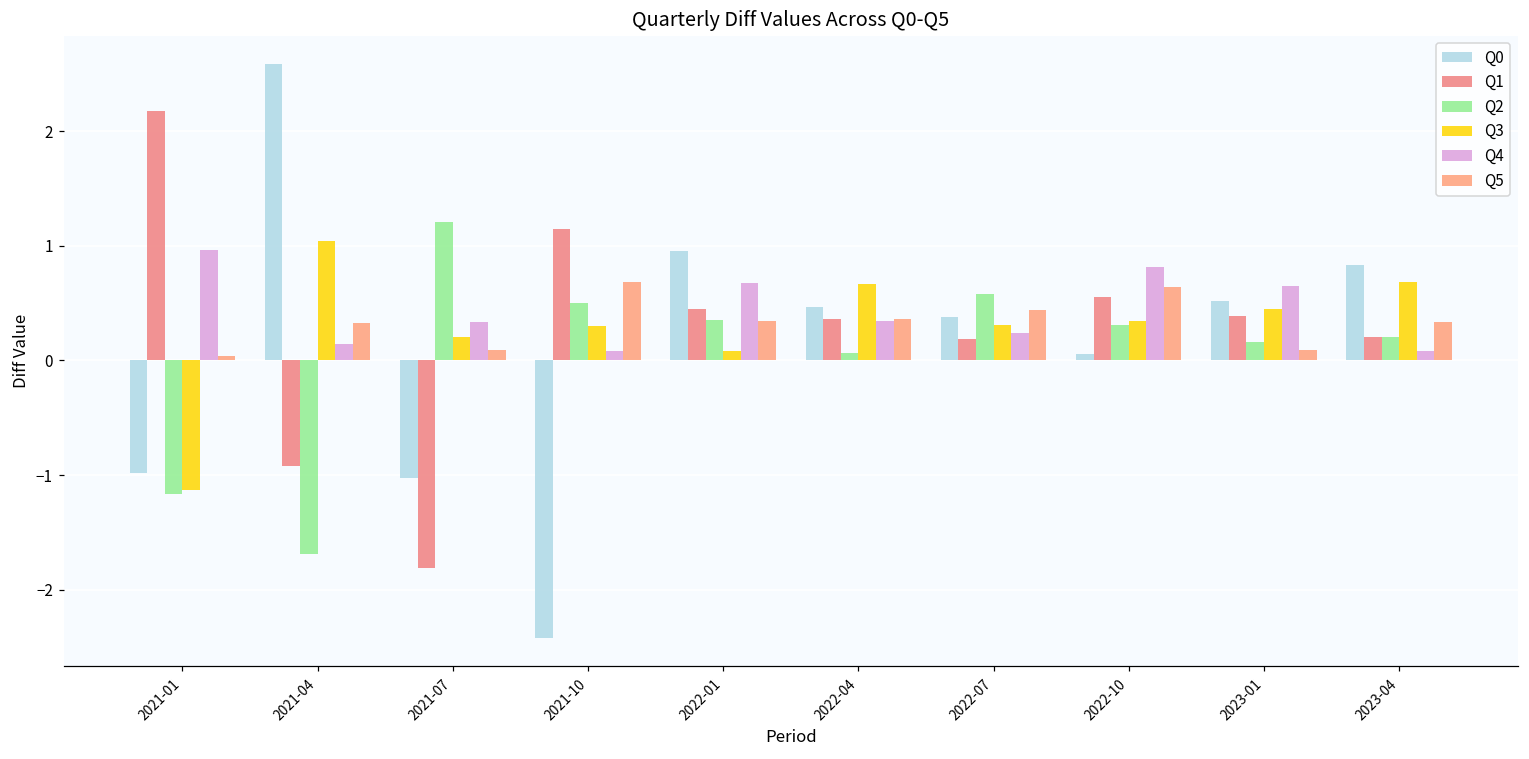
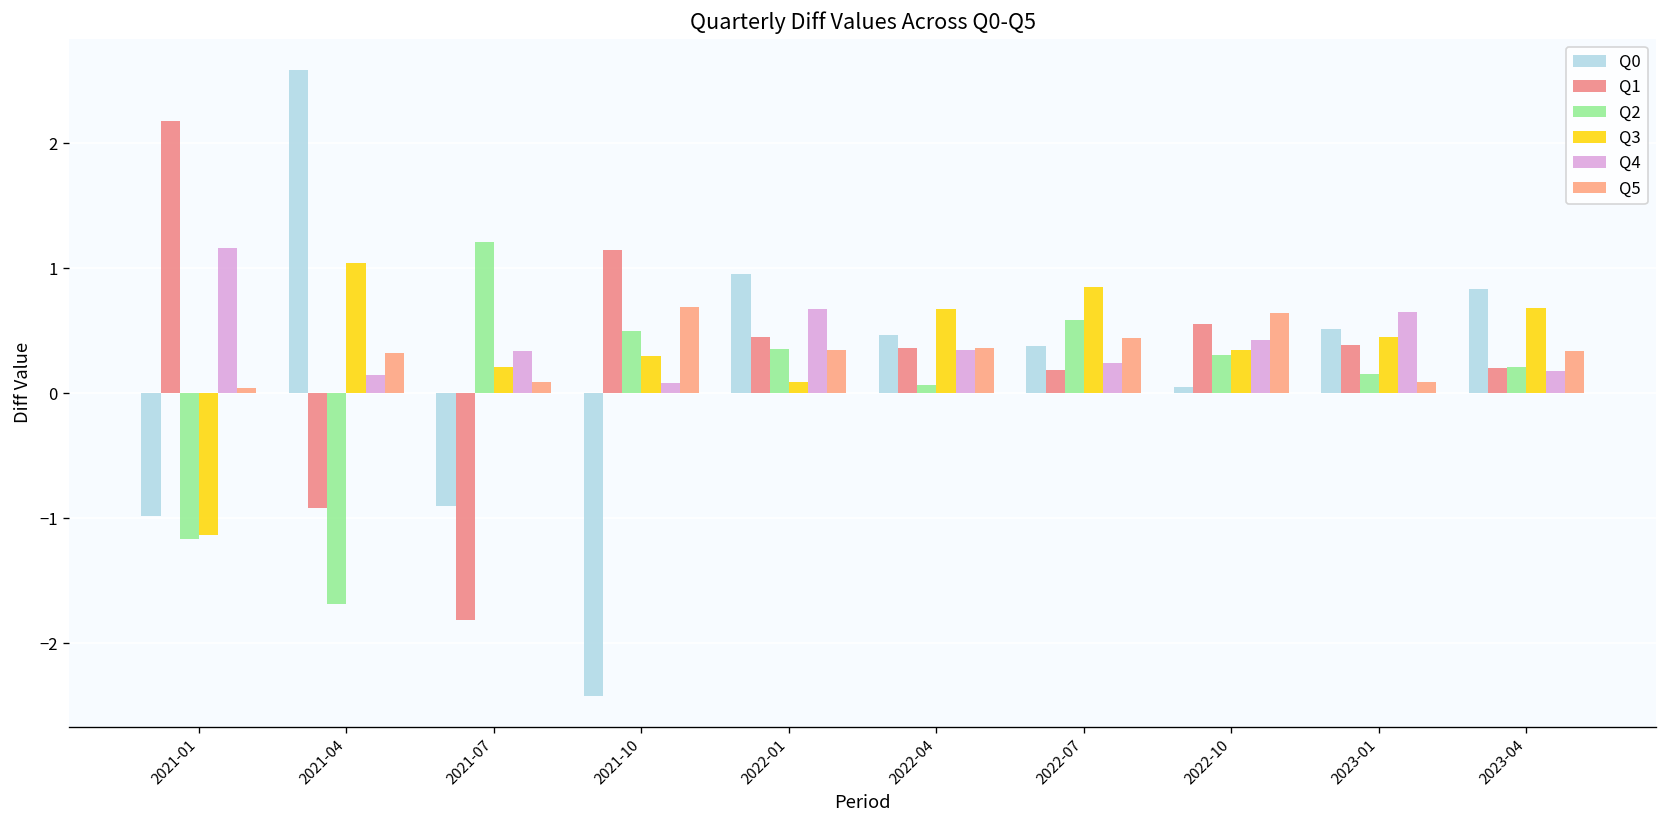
  {
    "Q0": {
      "2021-01": -0.99,
      "2021-04": 2.58,
-     "2021-07": -1.02,
+     "2021-07": -0.90,
      "2021-10": -2.42,
      "2022-01": 0.95,
      "2022-04": 0.47,
      "2022-07": 0.38,
      "2022-10": 0.05,
      "2023-01": 0.51,
      "2023-04": 0.83
    },
    "Q2": {
      "2021-01": -1.17,
      "2021-04": -1.69,
      "2021-07": 1.21,
      "2021-10": 0.50,
      "2022-01": 0.36,
      "2022-04": 0.06,
      "2022-07": 0.58,
      "2022-10": 0.31,
      "2023-01": 0.16,
      "2023-04": 0.21
    },
    "Q3": {
      "2021-01": -1.13,
      "2021-04": 1.04,
      "2021-07": 0.21,
      "2021-10": 0.30,
      "2022-01": 0.09,
      "2022-04": 0.67,
-     "2022-07": 0.31,
+     "2022-07": 0.85,
      "2022-10": 0.35,
      "2023-01": 0.45,
      "2023-04": 0.69
    },
    "Q4": {
-     "2021-01": 0.96,
+     "2021-01": 1.16,
      "2021-04": 0.15,
      "2021-07": 0.34,
      "2021-10": 0.08,
      "2022-01": 0.68,
      "2022-04": 0.34,
      "2022-07": 0.24,
-     "2022-10": 0.82,
+     "2022-10": 0.42,
      "2023-01": 0.65,
-     "2023-04": 0.09
+     "2023-04": 0.18
    }
  }
